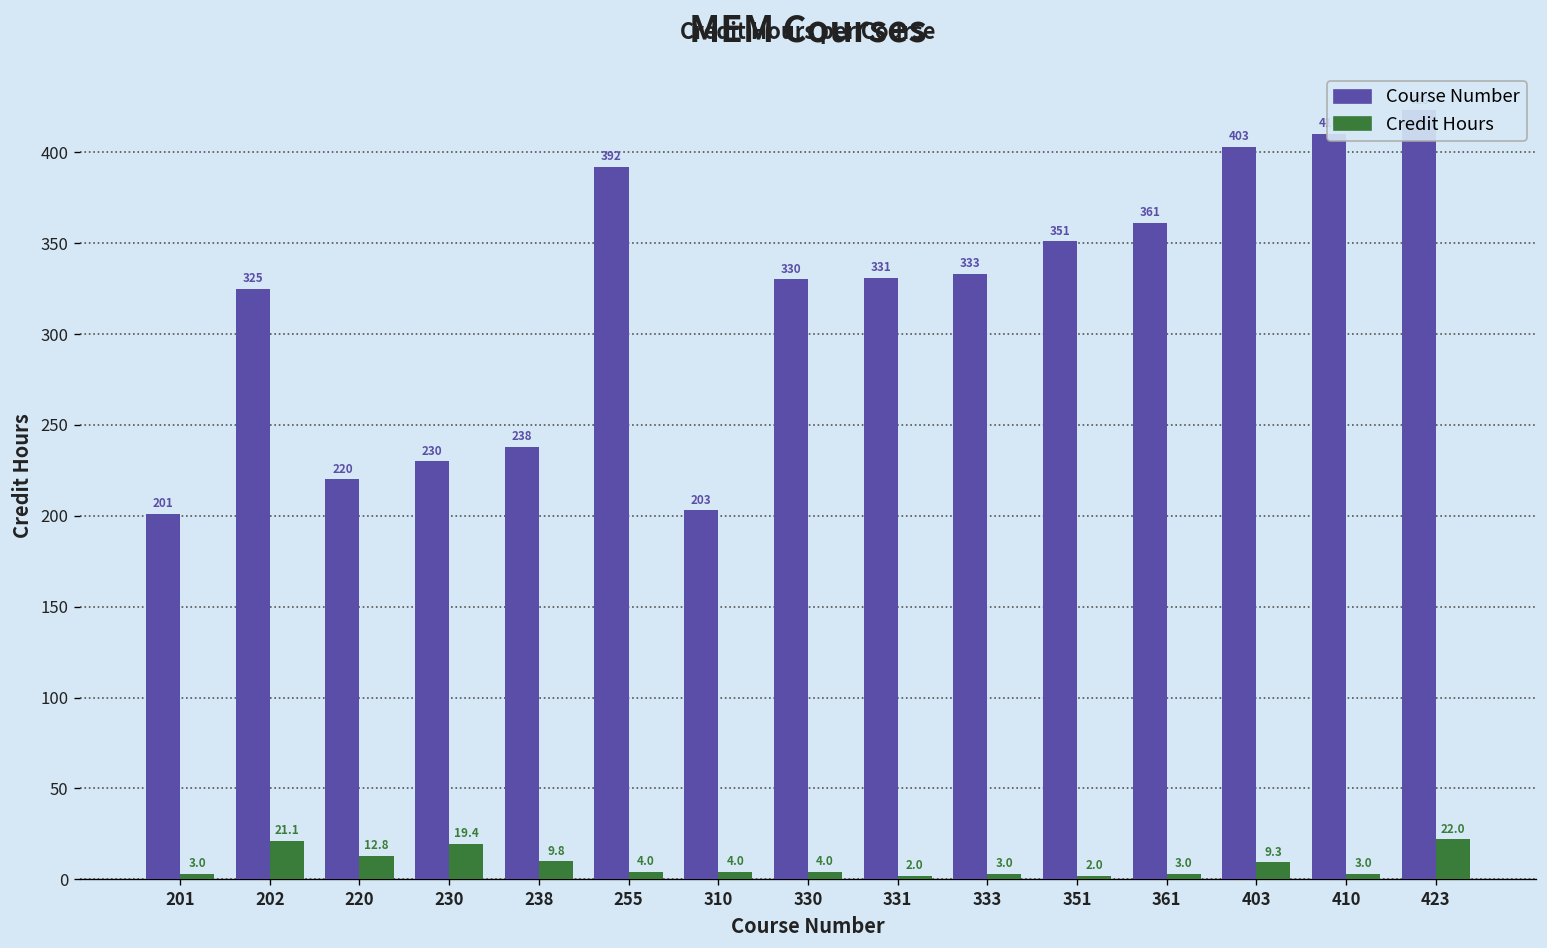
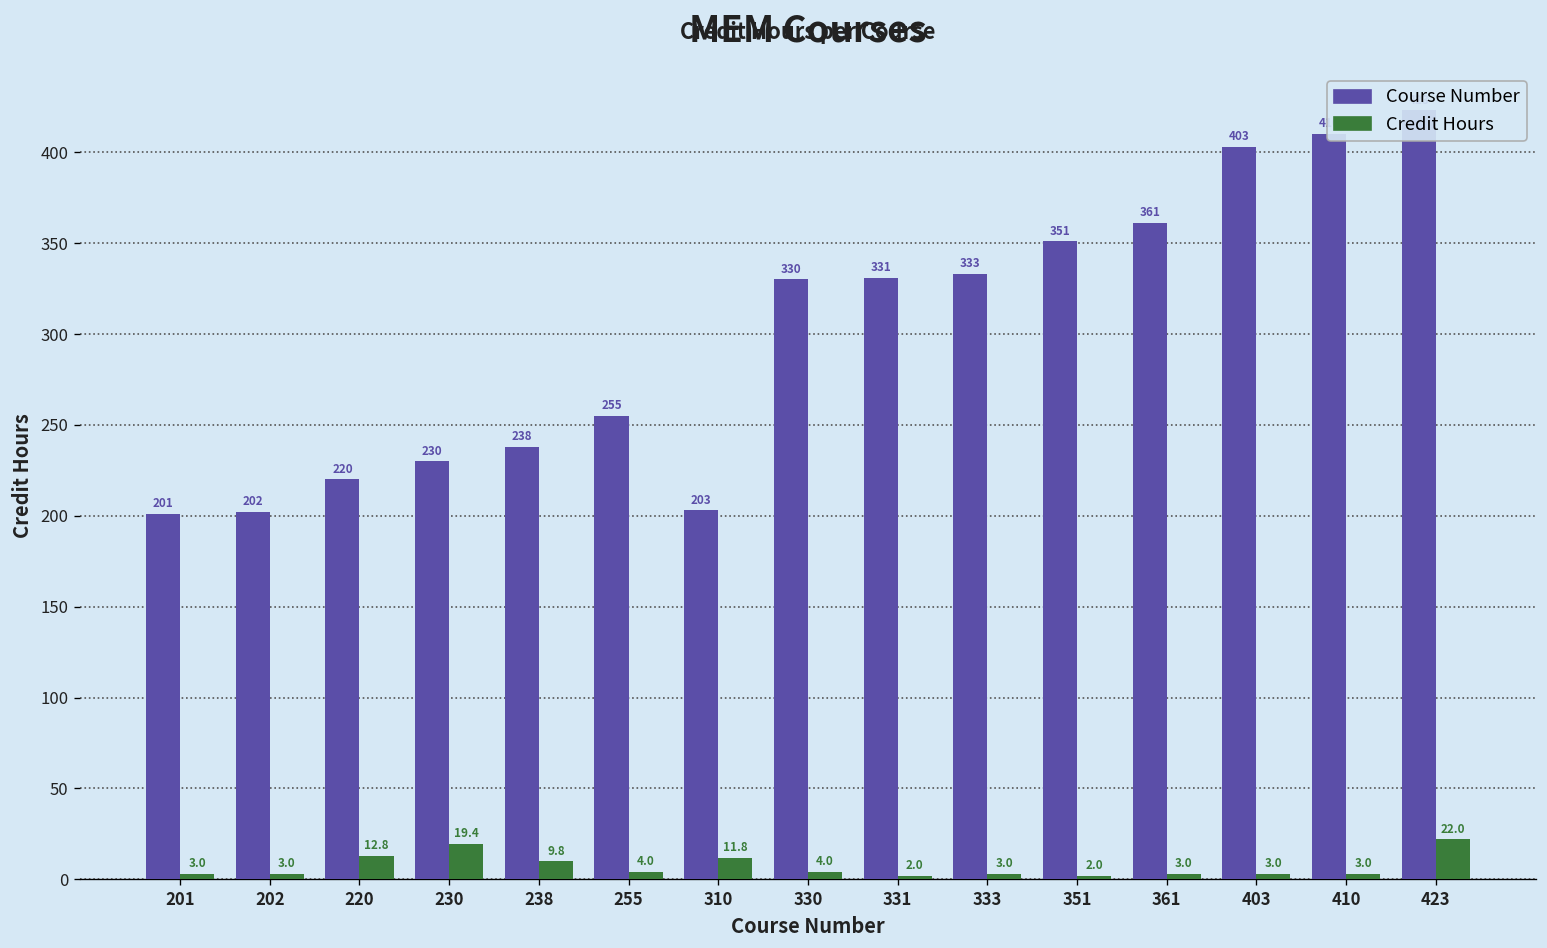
  {
    "Course Number": {
      "201": 201,
-     "202": 325,
+     "202": 202,
      "220": 220,
      "230": 230,
      "238": 238,
-     "255": 392,
+     "255": 255,
      "310": 203,
      "330": 330,
      "331": 331,
      "333": 333,
      "351": 351,
      "361": 361,
      "403": 403
    },
    "Credit Hours": {
      "201": 3.0,
-     "202": 21.1,
+     "202": 3.0,
      "220": 12.8,
      "230": 19.4,
      "238": 9.8,
      "255": 4.0,
-     "310": 4.0,
+     "310": 11.8,
      "330": 4.0,
      "331": 2.0,
      "333": 3.0,
      "351": 2.0,
      "361": 3.0,
-     "403": 9.3,
+     "403": 3.0,
      "410": 3.0,
      "423": 22.0
    }
  }
